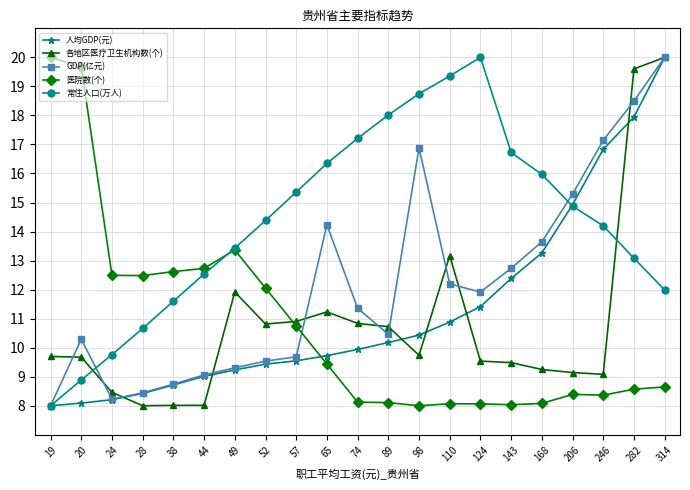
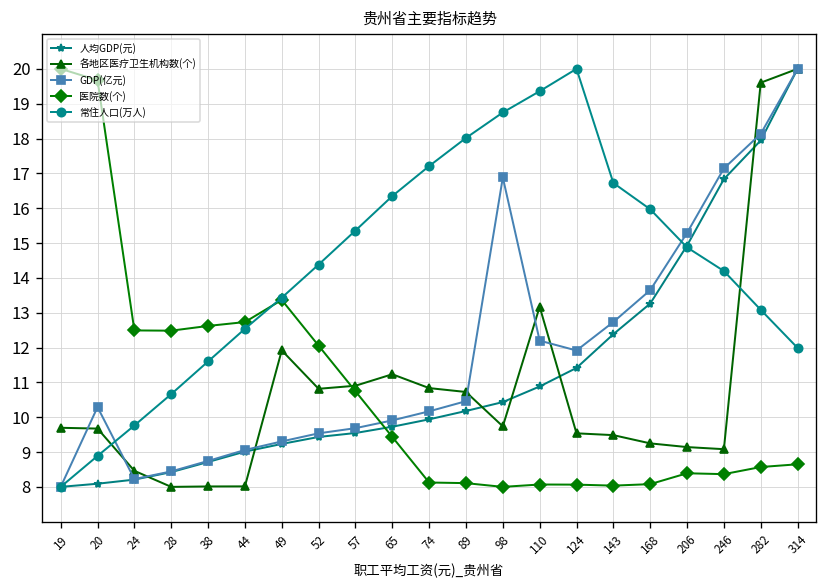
  {
    "GDP(亿元)": {
      "20": 10.3,
      "52": 9.5,
      "57": 9.7,
-     "65": 14.2,
-     "74": 11.4,
+     "65": 9.9,
+     "74": 10.2,
      "89": 10.5,
      "98": 16.9,
      "110": 12.2,
      "124": 11.9,
      "143": 12.7,
      "168": 13.6,
      "206": 15.3,
      "246": 17.1,
-     "282": 18.5
+     "282": 18.1
    }
  }
